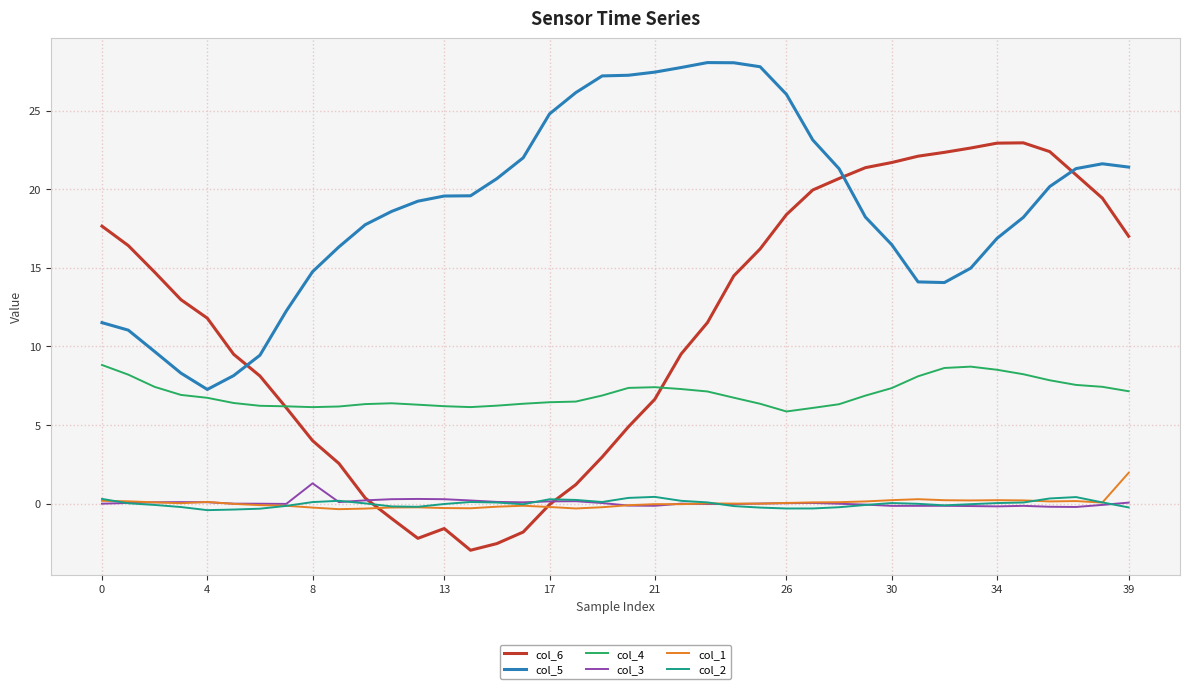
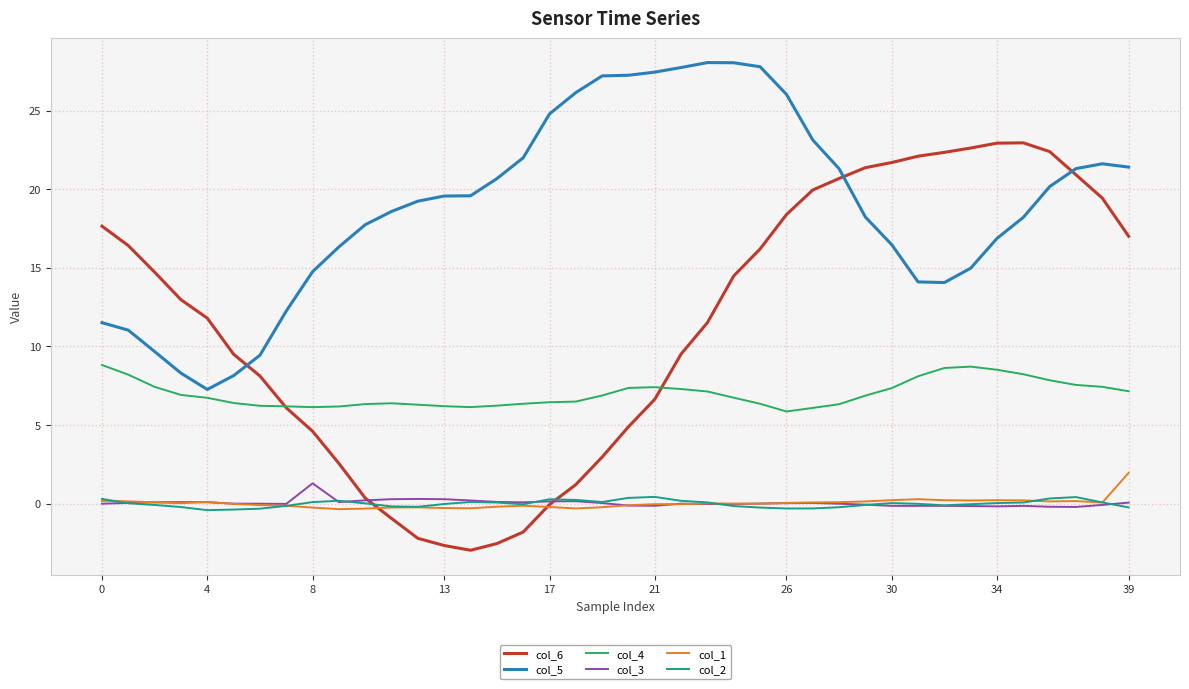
  {
    "col_6": {
      "0": 17.6,
      "4": 11.8,
-     "8": 4.0,
-     "13": -1.6,
+     "8": 4.6,
+     "13": -2.7,
      "21": 6.6,
      "26": 18.4,
      "30": 21.7,
      "34": 22.9,
      "39": 17.0
    },
    "col_5": {
      "0": 11.5,
      "4": 7.3,
      "8": 14.8,
      "13": 19.6,
      "17": 24.8,
      "21": 27.4,
      "26": 26.0,
      "30": 16.5,
      "34": 16.9,
      "39": 21.4
    },
    "col_3": {
      "0": 0.0,
      "8": 1.3,
      "13": 0.3,
      "30": -0.1,
      "34": -0.2,
      "39": 0.1
    },
    "col_1": {
      "8": -0.3,
      "13": -0.3,
      "30": 0.2,
      "34": 0.2,
      "39": 2.0
    }
  }
